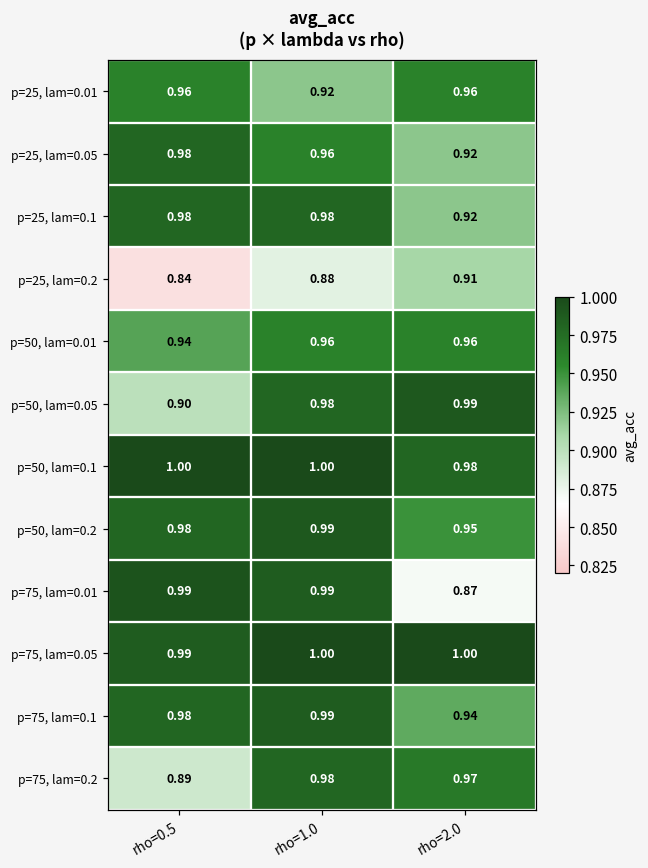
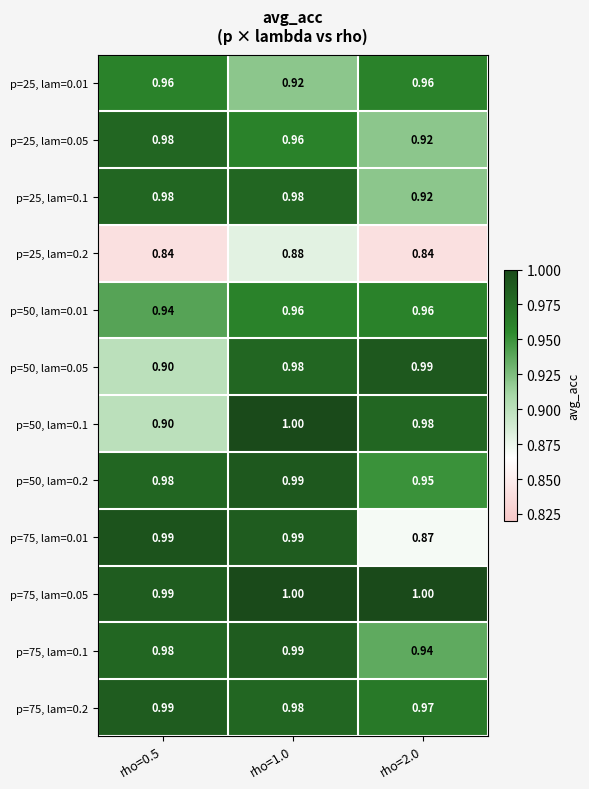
  {
    "p=25, lam=0.01": {
      "rho=0.5": 0.96,
      "rho=1.0": 0.92,
      "rho=2.0": 0.96
    },
    "p=25, lam=0.05": {
      "rho=0.5": 0.98,
      "rho=1.0": 0.96,
      "rho=2.0": 0.92
    },
    "p=25, lam=0.1": {
      "rho=0.5": 0.98,
      "rho=1.0": 0.98,
      "rho=2.0": 0.92
    },
    "p=25, lam=0.2": {
      "rho=0.5": 0.84,
      "rho=1.0": 0.88,
-     "rho=2.0": 0.91
+     "rho=2.0": 0.84
    },
    "p=50, lam=0.01": {
      "rho=0.5": 0.94,
      "rho=1.0": 0.96,
      "rho=2.0": 0.96
    },
    "p=50, lam=0.05": {
      "rho=0.5": 0.90,
      "rho=1.0": 0.98,
      "rho=2.0": 0.99
    },
    "p=50, lam=0.1": {
-     "rho=0.5": 1.00,
+     "rho=0.5": 0.90,
      "rho=1.0": 1.00,
      "rho=2.0": 0.98
    },
    "p=50, lam=0.2": {
      "rho=0.5": 0.98,
      "rho=1.0": 0.99,
      "rho=2.0": 0.95
    },
    "p=75, lam=0.01": {
      "rho=0.5": 0.99,
      "rho=1.0": 0.99,
      "rho=2.0": 0.87
    },
    "p=75, lam=0.05": {
      "rho=0.5": 0.99,
      "rho=1.0": 1.00,
      "rho=2.0": 1.00
    },
    "p=75, lam=0.1": {
      "rho=0.5": 0.98,
      "rho=1.0": 0.99,
      "rho=2.0": 0.94
    },
    "p=75, lam=0.2": {
-     "rho=0.5": 0.89,
+     "rho=0.5": 0.99,
      "rho=1.0": 0.98,
      "rho=2.0": 0.97
    }
  }
